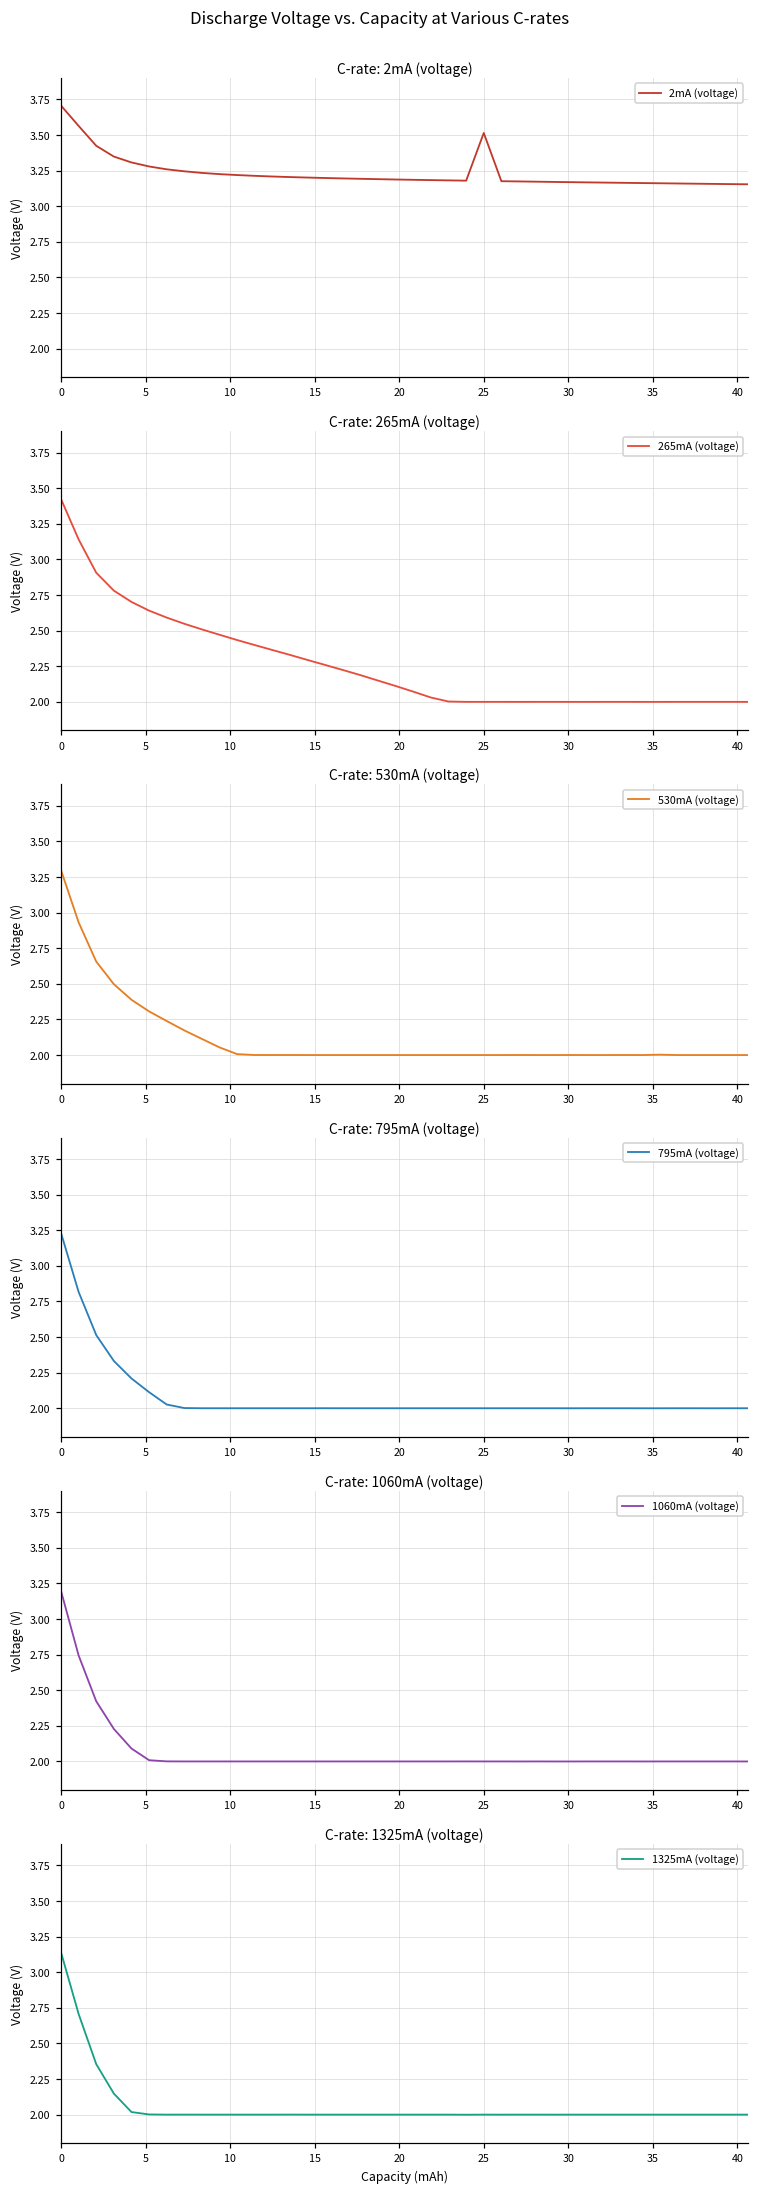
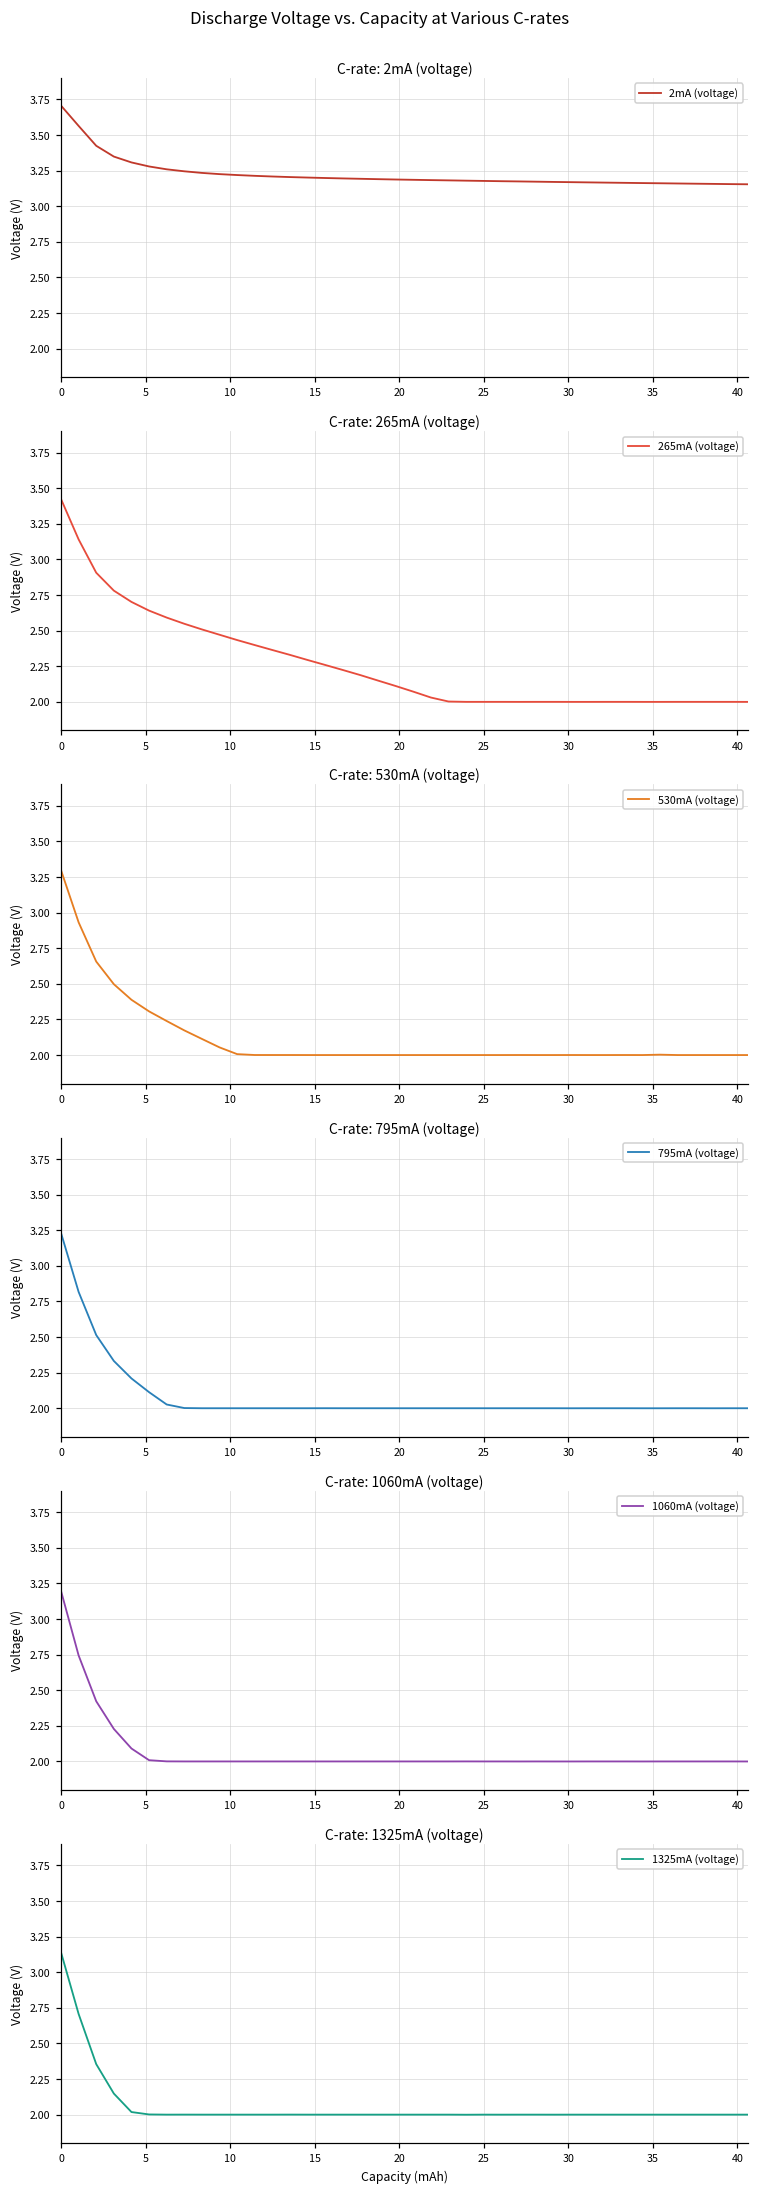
  {
    "C-rate: 2mA (voltage)": {
      "0": 3.71,
-     "25": 3.51
+     "25": 3.18
    },
    "C-rate: 265mA (voltage)": {
      "0": 3.42,
      "25": 2.00
    },
    "C-rate: 530mA (voltage)": {
      "0": 3.30,
      "25": 2.00
    },
    "C-rate: 795mA (voltage)": {
      "0": 3.23,
      "25": 2.00
    },
    "C-rate: 1060mA (voltage)": {
      "0": 3.20,
      "25": 2.00
    },
    "C-rate: 1325mA (voltage)": {
      "0": 3.14,
      "25": 2.00
    }
  }
